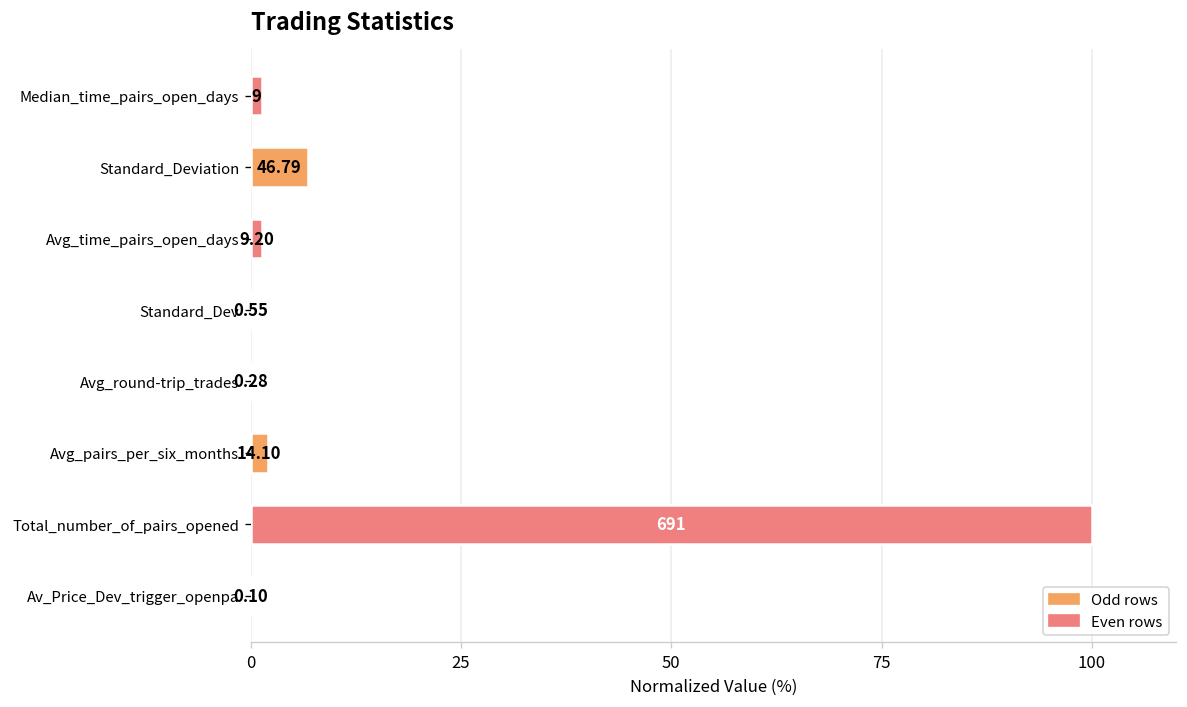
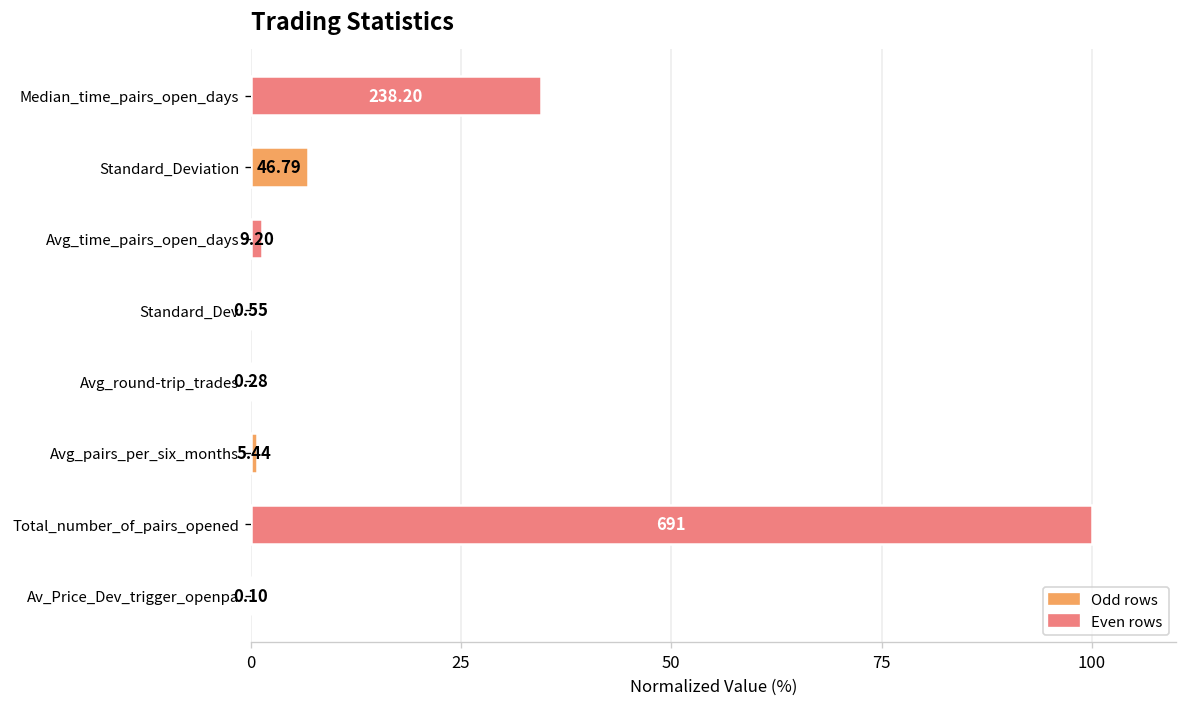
  {
-   "Median_time_pairs_open_days": 9,
-   "Avg_pairs_per_six_months": 14.10
+   "Median_time_pairs_open_days": 238.20,
+   "Avg_pairs_per_six_months": 5.44
  }
